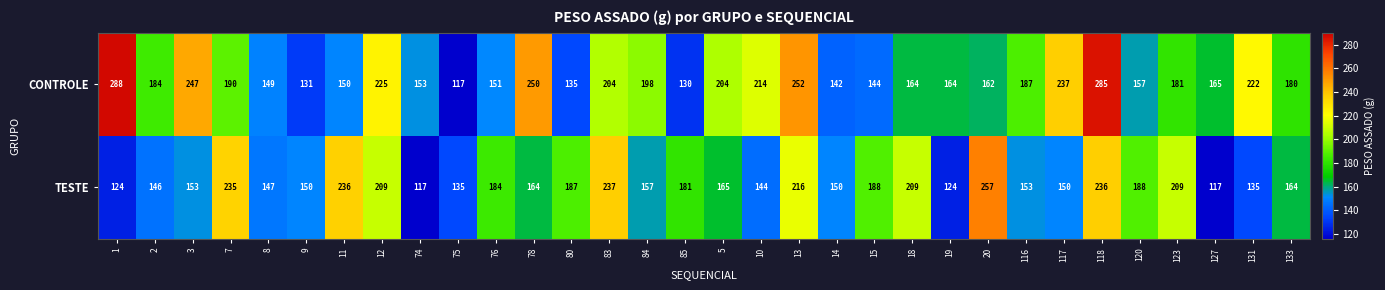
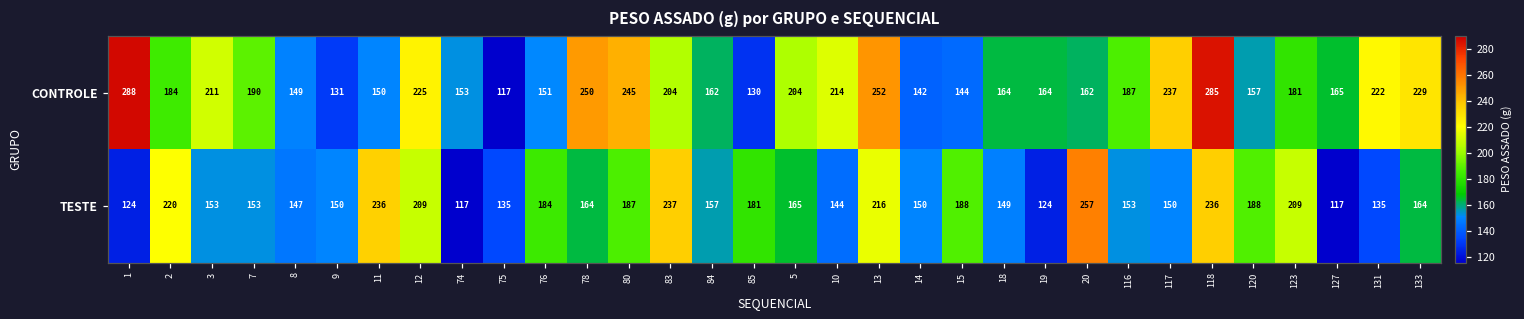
  {
    "CONTROLE": {
      "1": 288,
      "2": 184,
-     "3": 247,
+     "3": 211,
      "7": 190,
      "8": 149,
      "9": 131,
      "11": 150,
      "12": 225,
      "74": 153,
      "75": 117,
      "76": 151,
      "78": 250,
-     "80": 135,
+     "80": 245,
      "83": 204,
-     "84": 198,
+     "84": 162,
      "85": 130,
      "5": 204,
      "10": 214,
      "13": 252,
      "14": 142,
      "15": 144,
      "18": 164,
      "19": 164,
      "20": 162,
      "116": 187,
      "117": 237,
      "118": 285,
      "120": 157,
      "123": 181,
      "127": 165,
      "131": 222,
-     "133": 180
+     "133": 229
    },
    "TESTE": {
      "1": 124,
-     "2": 146,
+     "2": 220,
      "3": 153,
-     "7": 235,
+     "7": 153,
      "8": 147,
      "9": 150,
      "11": 236,
      "12": 209,
      "74": 117,
      "75": 135,
      "76": 184,
      "78": 164,
      "80": 187,
      "83": 237,
      "84": 157,
      "85": 181,
      "5": 165,
      "10": 144,
      "13": 216,
      "14": 150,
      "15": 188,
-     "18": 209,
+     "18": 149,
      "19": 124,
      "20": 257,
      "116": 153,
      "117": 150,
      "118": 236,
      "120": 188,
      "123": 209,
      "127": 117,
      "131": 135,
      "133": 164
    }
  }
